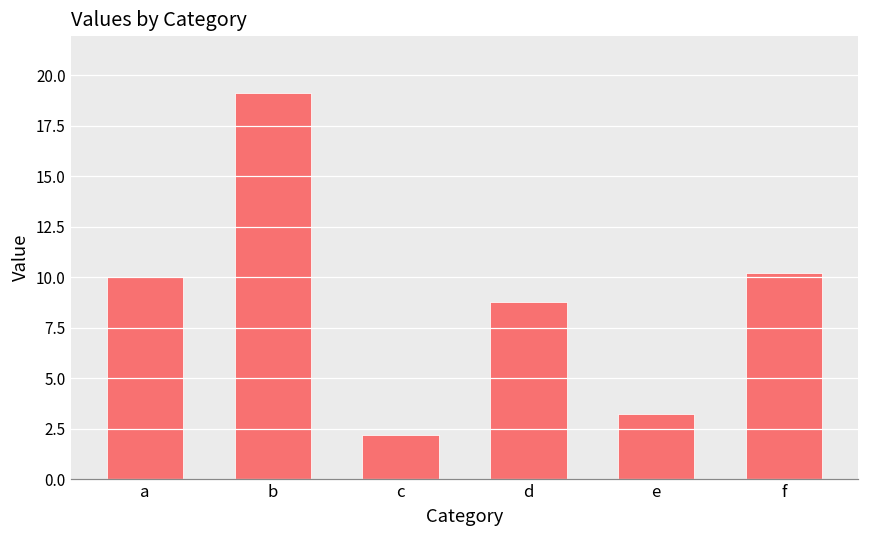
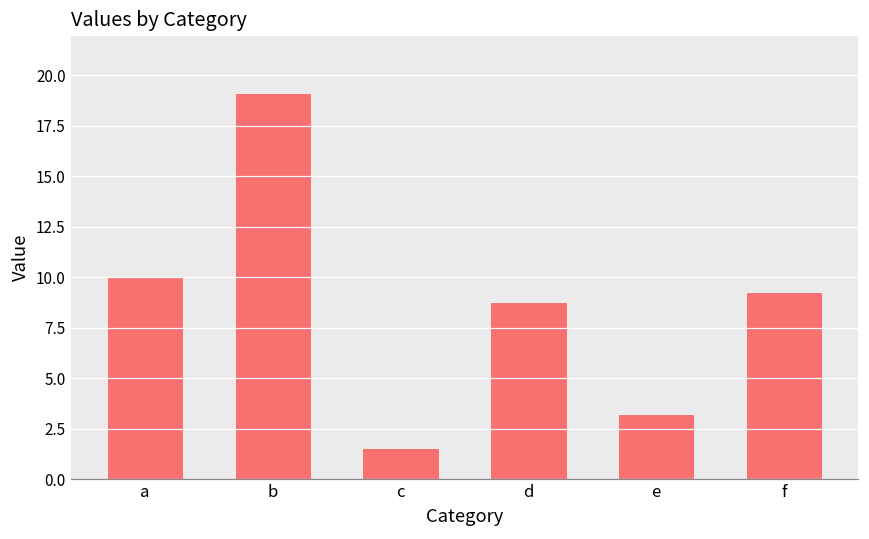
  {
    "a": 10.0,
    "b": 19.1,
-   "c": 2.2,
+   "c": 1.5,
    "d": 8.8,
    "e": 3.2,
-   "f": 10.2
+   "f": 9.3
  }
